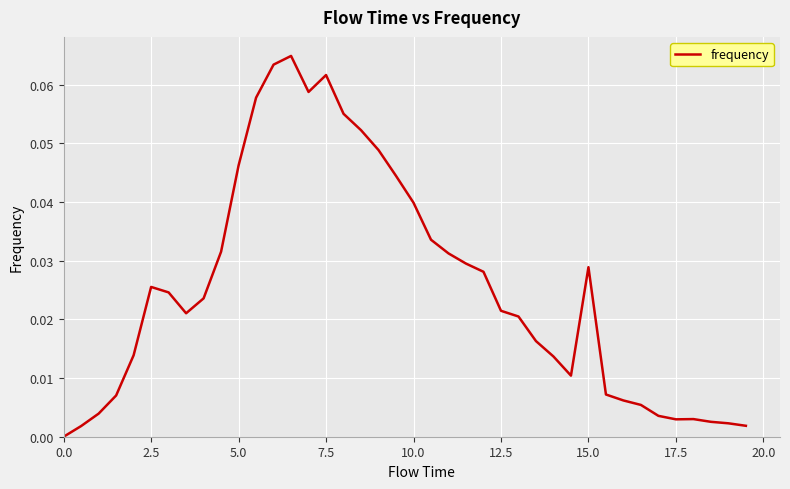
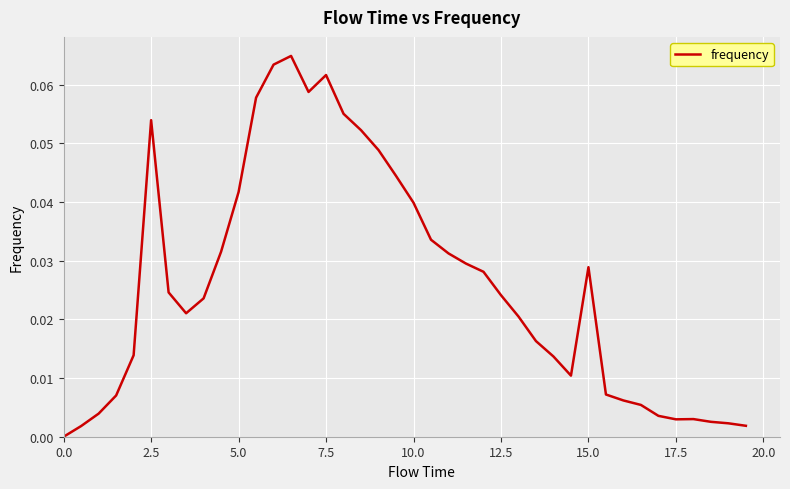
  {
    "0.0": 0.000,
-   "2.5": 0.026,
-   "5.0": 0.046,
+   "2.5": 0.054,
+   "5.0": 0.042,
    "7.5": 0.062,
    "10.0": 0.040,
-   "12.5": 0.021,
+   "12.5": 0.024,
    "15.0": 0.029,
    "17.5": 0.003
  }
